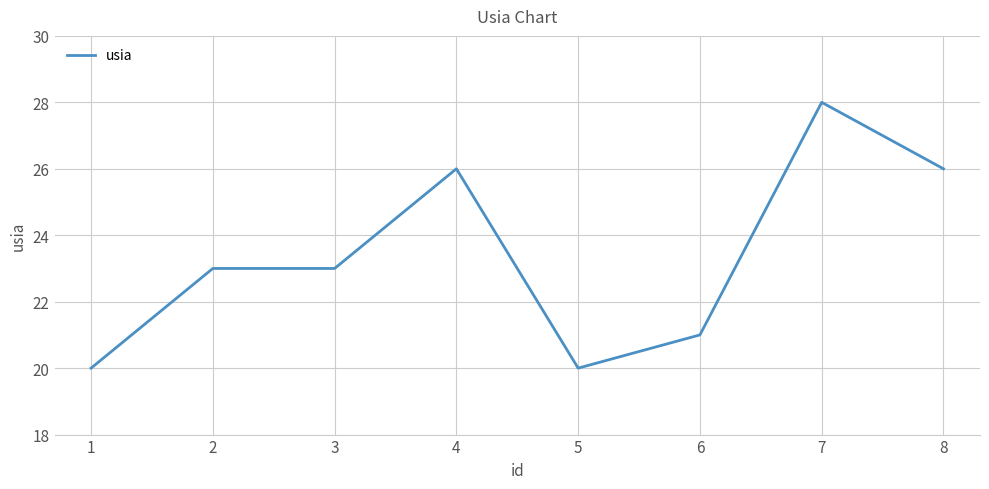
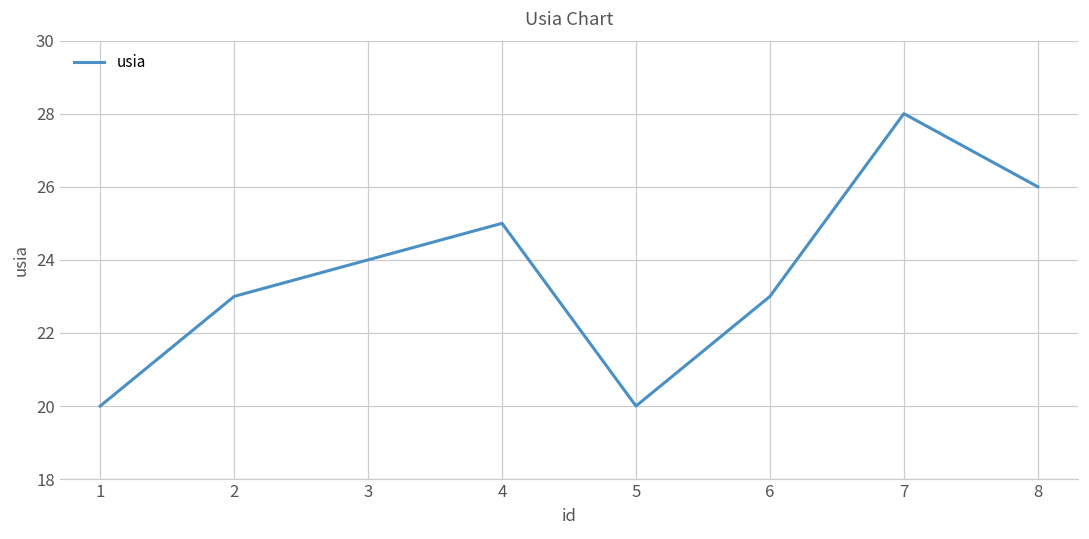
  {
    "1": 20,
    "2": 23,
-   "3": 23,
-   "4": 26,
+   "3": 24,
+   "4": 25,
    "5": 20,
-   "6": 21,
+   "6": 23,
    "7": 28,
    "8": 26
  }
